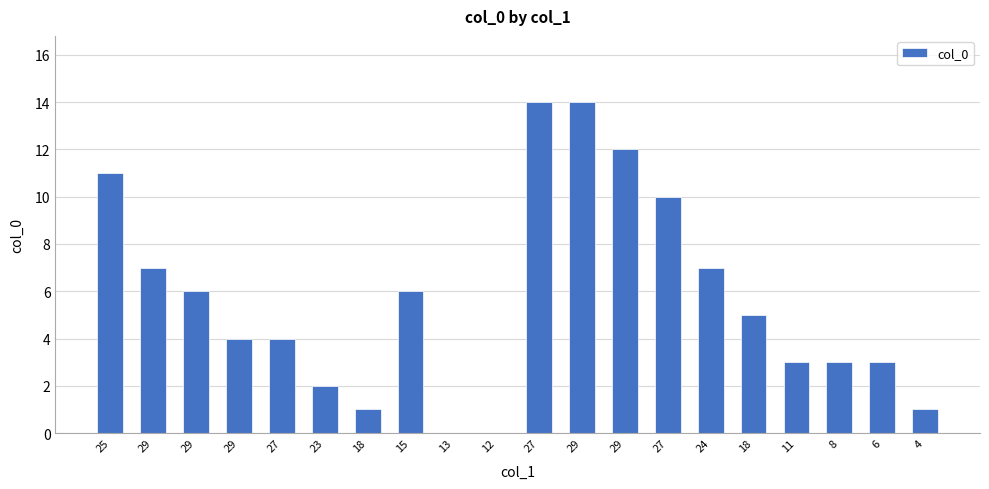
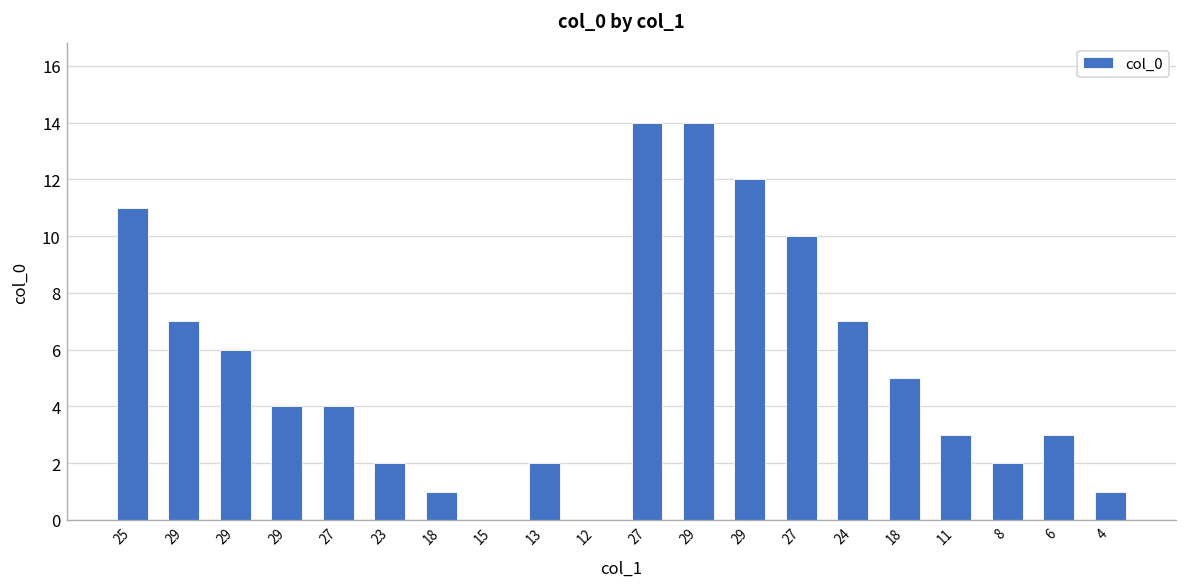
  {
    "25": 11,
    "23": 2,
-   "15": 6,
-   "13": 0,
+   "15": 0,
+   "13": 2,
    "12": 0,
    "24": 7,
    "11": 3,
-   "8": 3,
+   "8": 2,
    "6": 3,
    "4": 1
  }
